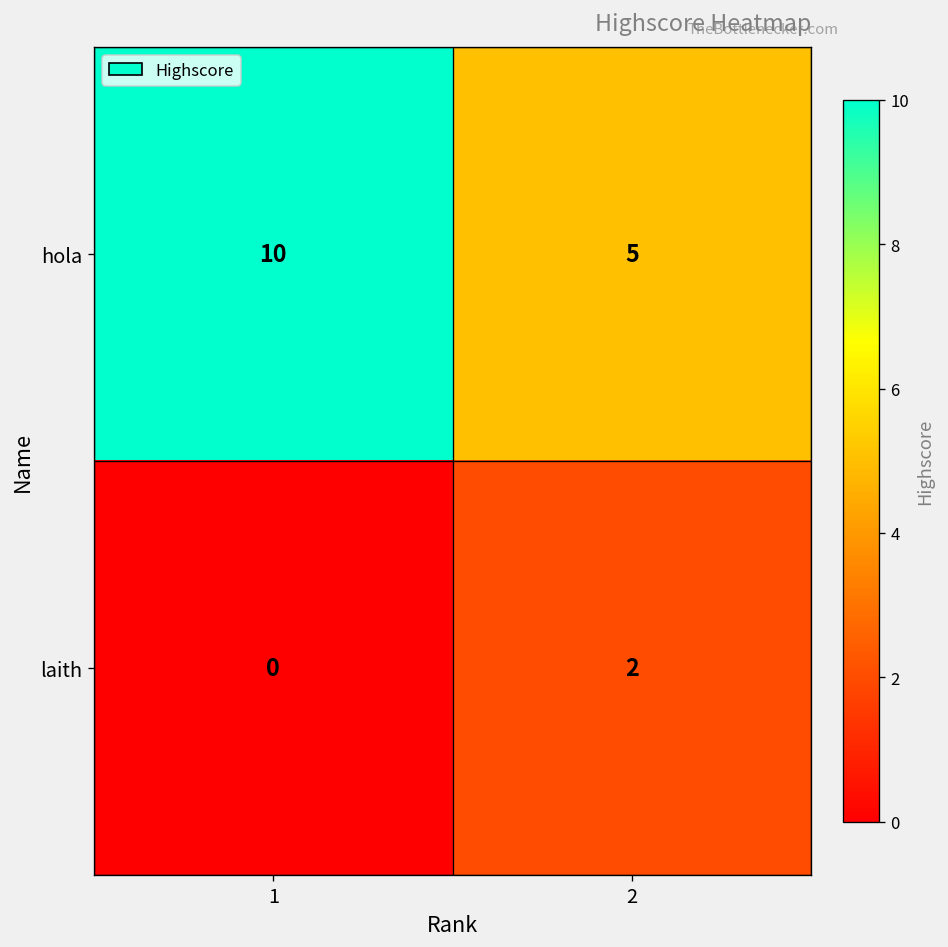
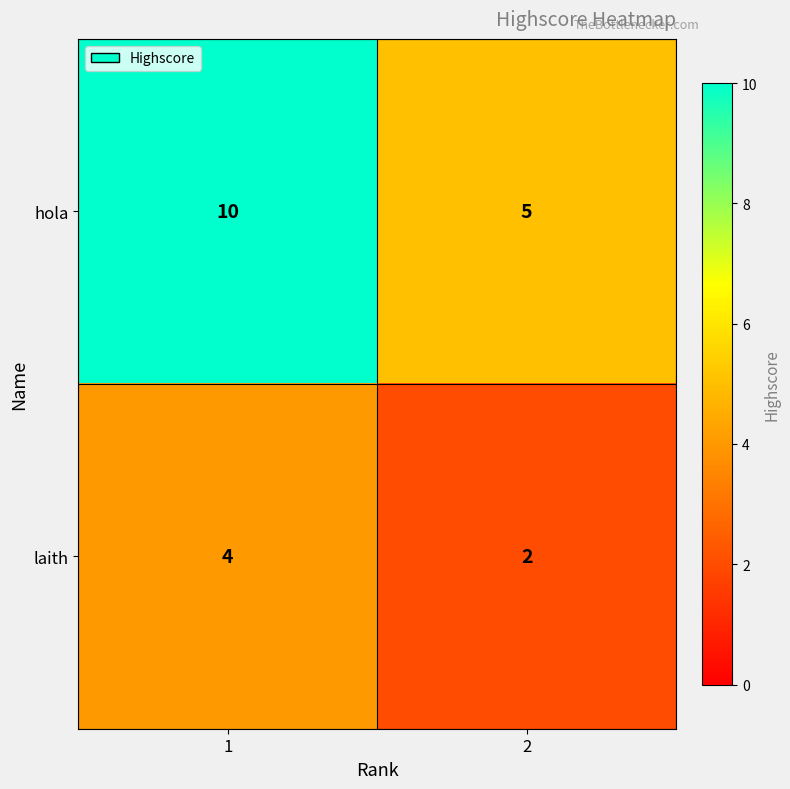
  {
    "hola": {
      "1": 10,
      "2": 5
    },
    "laith": {
-     "1": 0,
+     "1": 4,
      "2": 2
    }
  }
